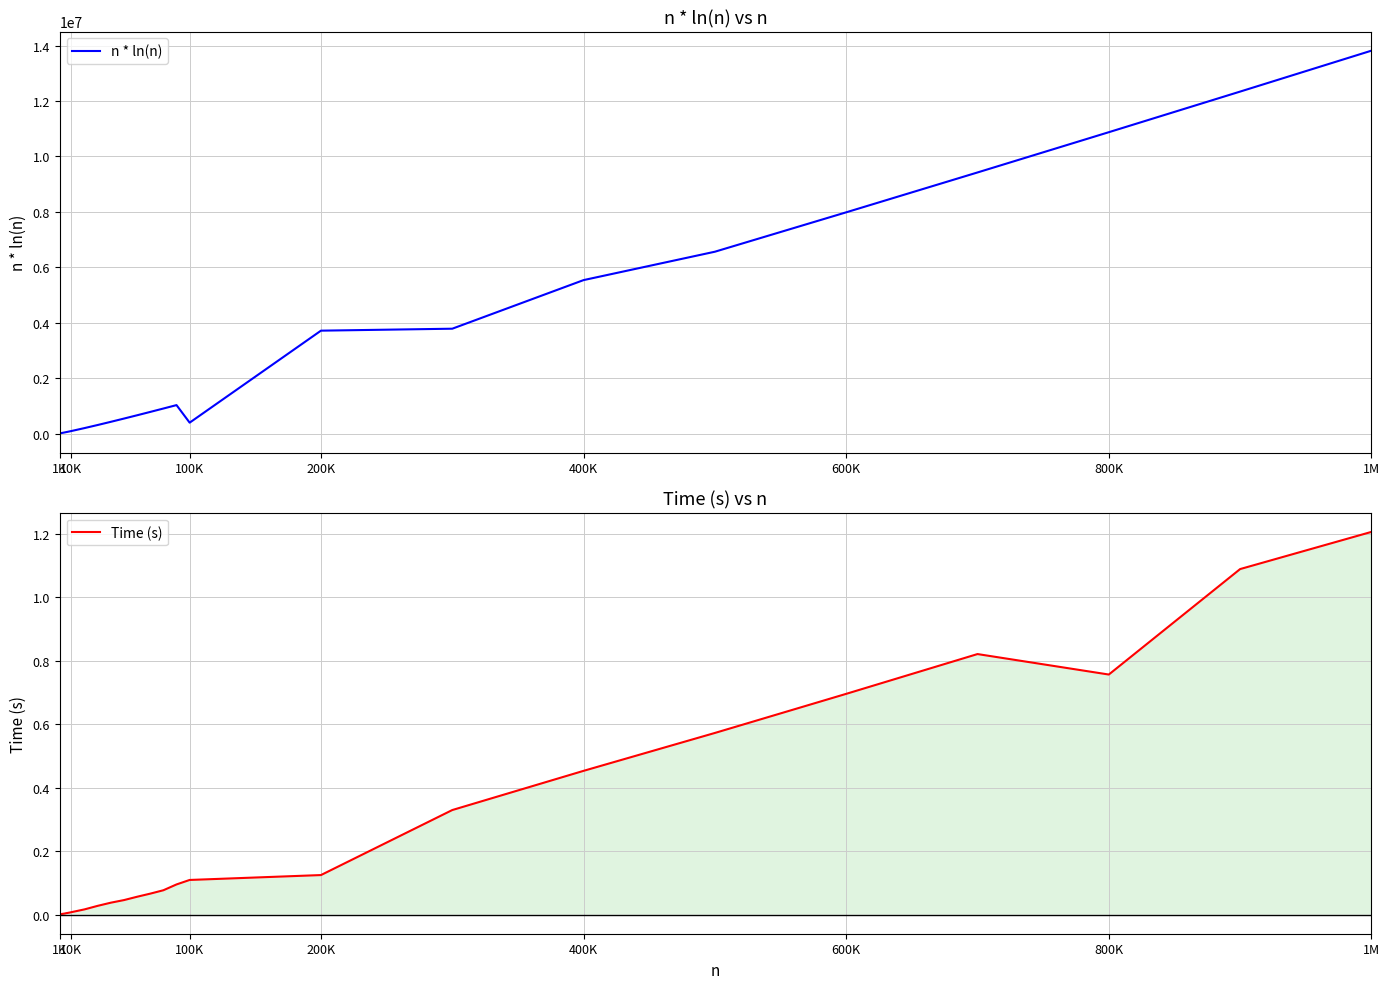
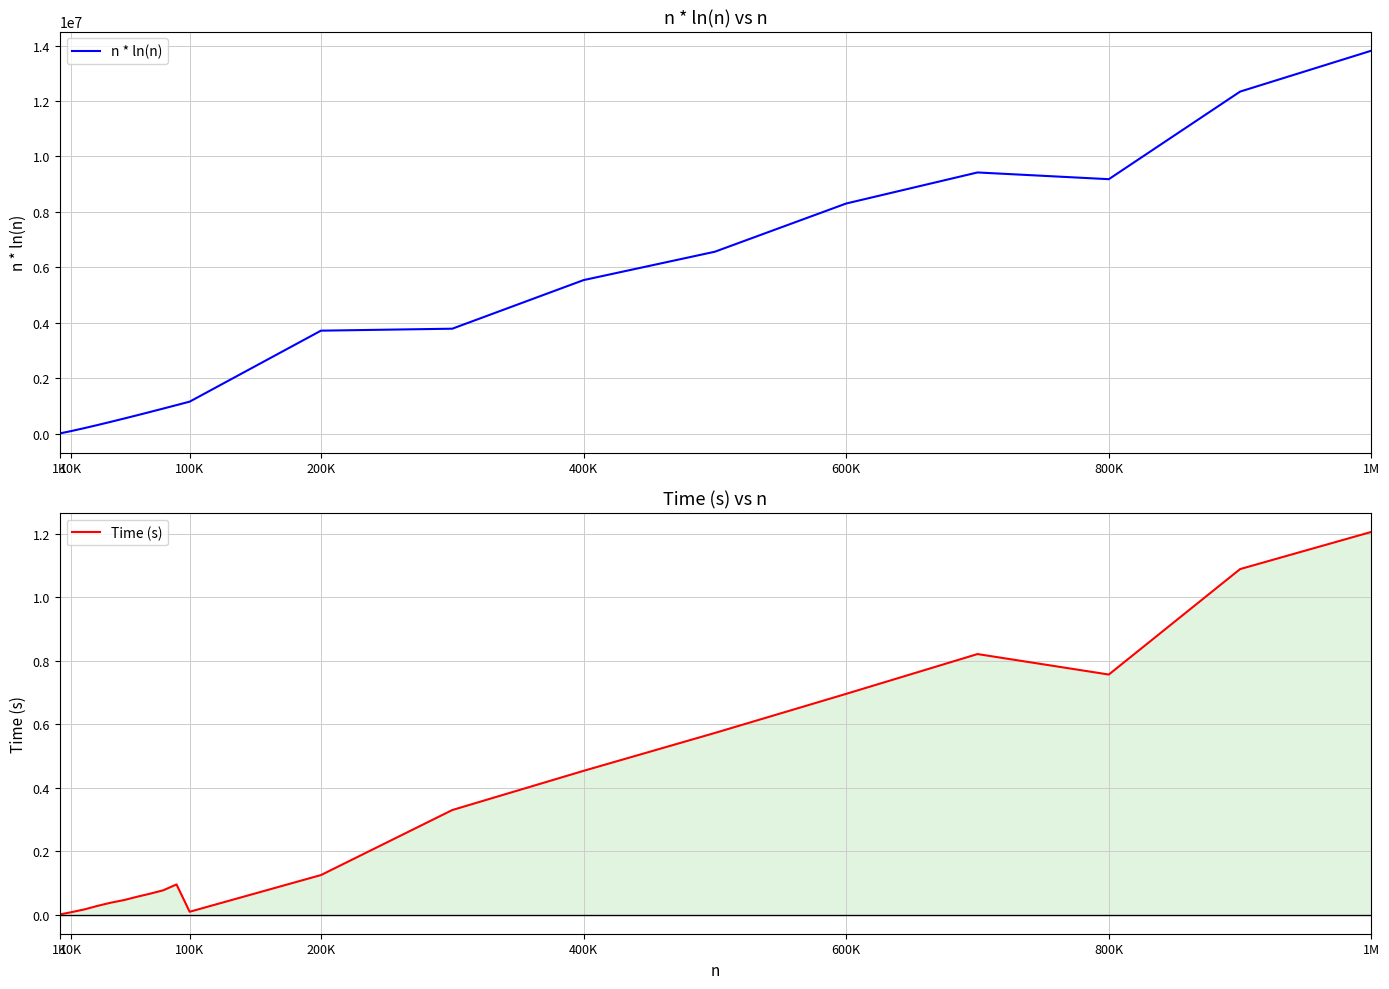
  {
    "n * ln(n) vs n": {
-     "100K": 400000,
+     "100K": 1200000,
      "200K": 3700000,
      "400K": 5500000,
-     "600K": 8000000,
-     "800K": 10900000,
+     "600K": 8300000,
+     "800K": 9200000,
      "1M": 13800000
    },
    "Time (s) vs n": {
-     "100K": 0.11,
+     "100K": 0.01,
      "200K": 0.12,
      "400K": 0.45,
      "600K": 0.70,
      "800K": 0.76,
      "1M": 1.21
    }
  }
